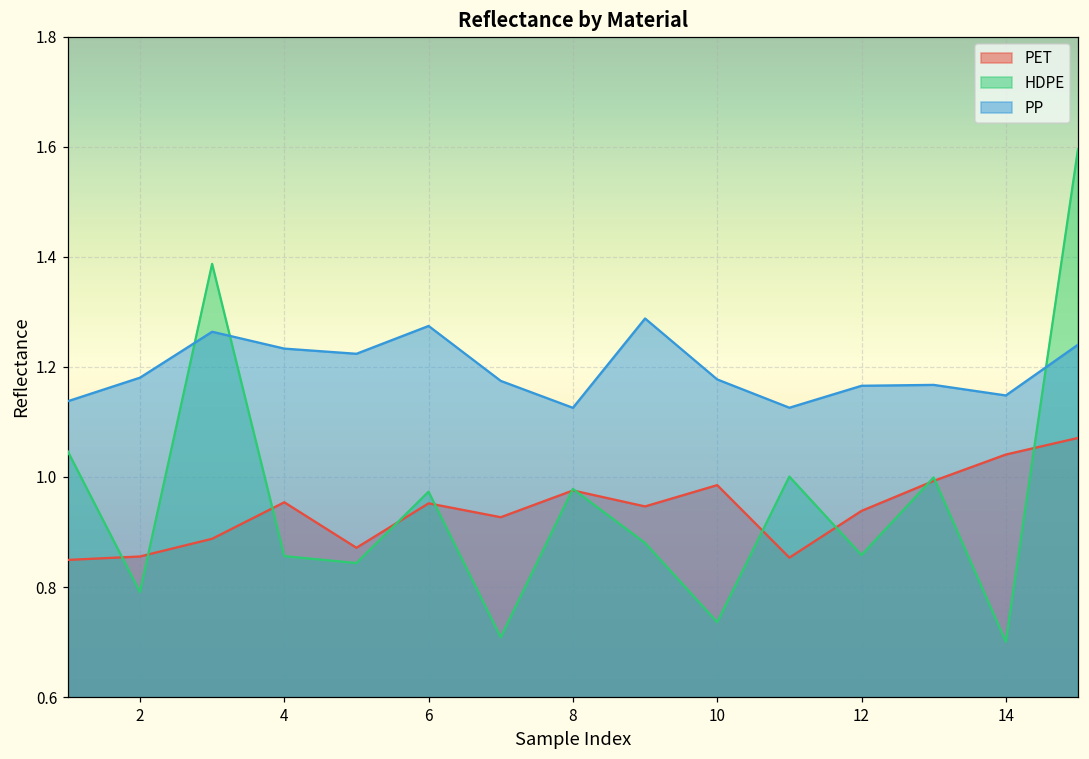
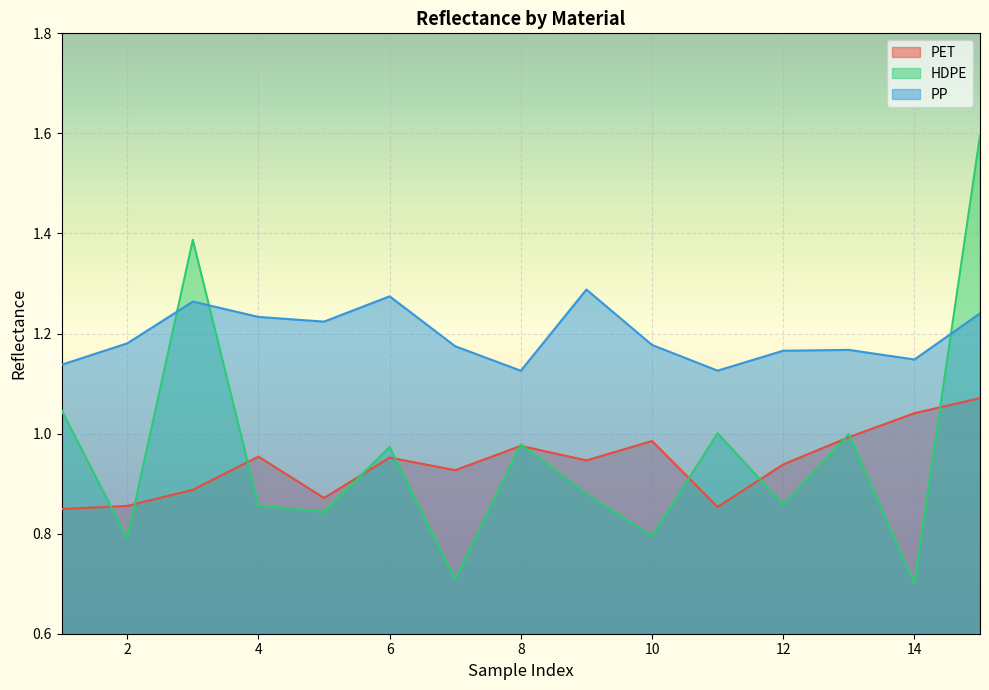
  {
    "PET": {
      "2": 0.86,
      "4": 0.95,
      "6": 0.95,
      "10": 0.99,
      "12": 0.94,
      "14": 1.04
    },
    "HDPE": {
      "2": 0.79,
      "4": 0.86,
      "6": 0.97,
-     "10": 0.74,
+     "10": 0.80,
      "12": 0.86,
      "14": 0.70
    },
    "PP": {
      "2": 1.18,
      "4": 1.23,
      "6": 1.27,
      "8": 1.13,
      "10": 1.18,
      "12": 1.17,
      "14": 1.15
    }
  }
